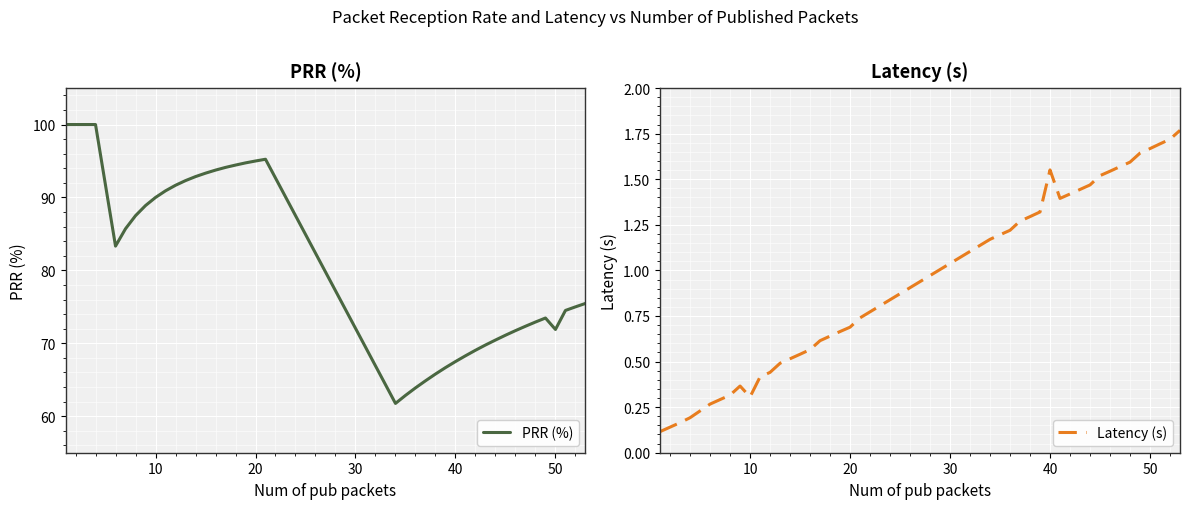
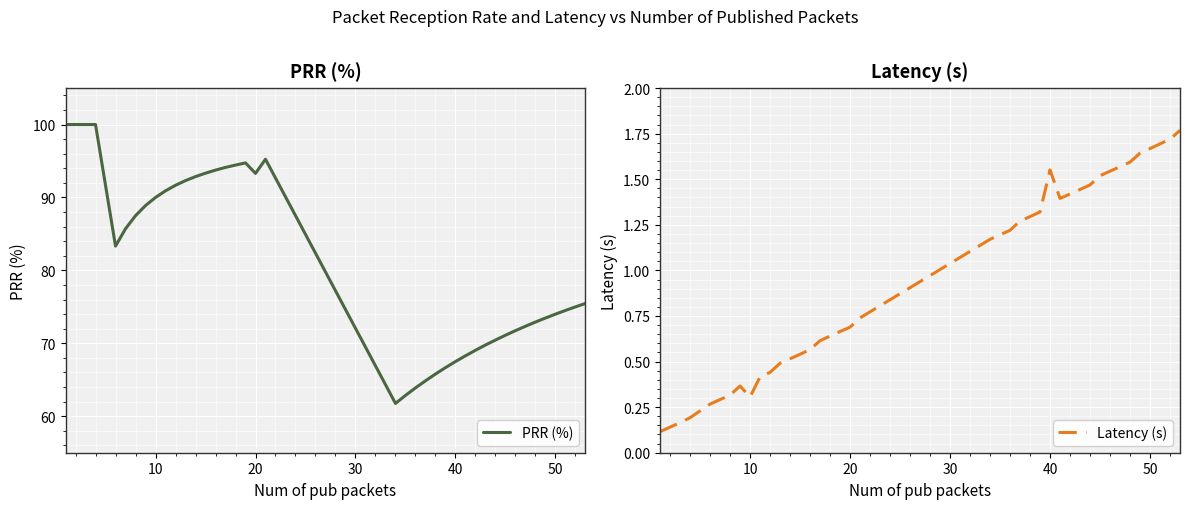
  {
    "PRR (%)": {
      "10": 90,
-     "20": 95,
+     "20": 93,
      "40": 68,
-     "50": 72
+     "50": 74
    },
    "Latency (s)": {
      "10": 0.31,
      "20": 0.69,
      "40": 1.55,
      "50": 1.67
    }
  }
